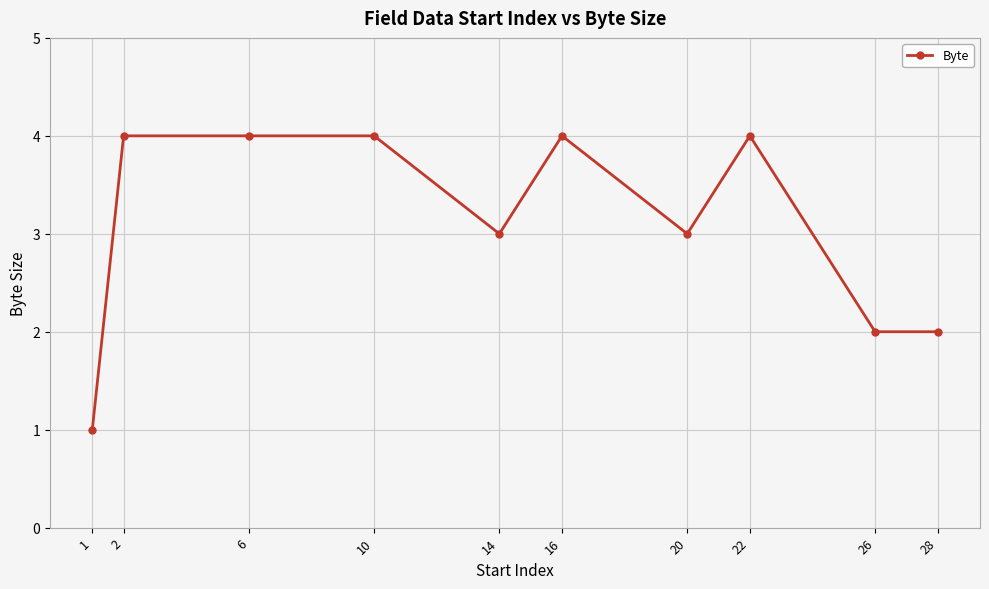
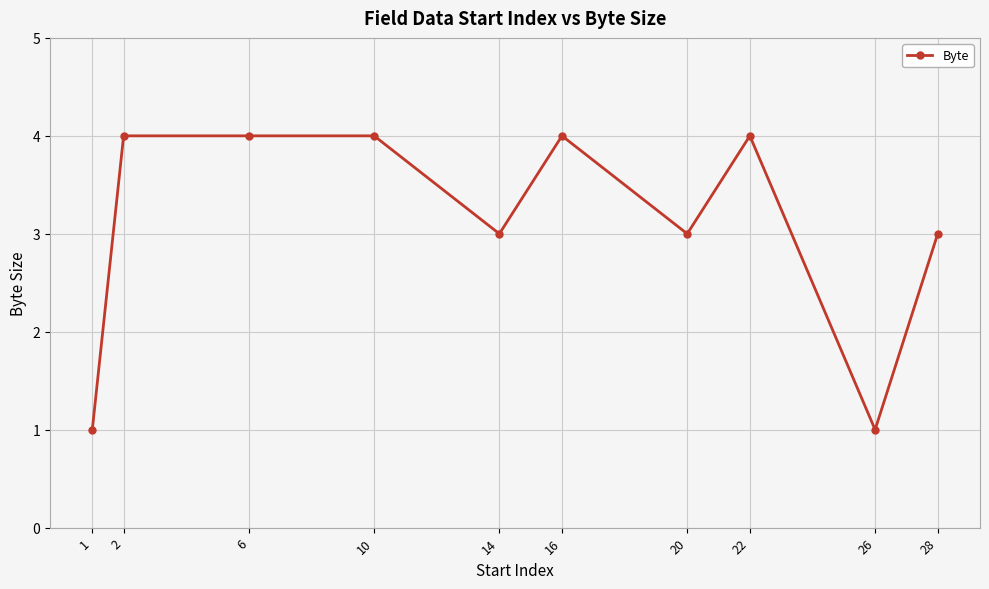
  {
    "1": 1,
    "2": 4,
    "6": 4,
    "10": 4,
    "14": 3,
    "16": 4,
    "20": 3,
    "22": 4,
-   "26": 2,
-   "28": 2
+   "26": 1,
+   "28": 3
  }
